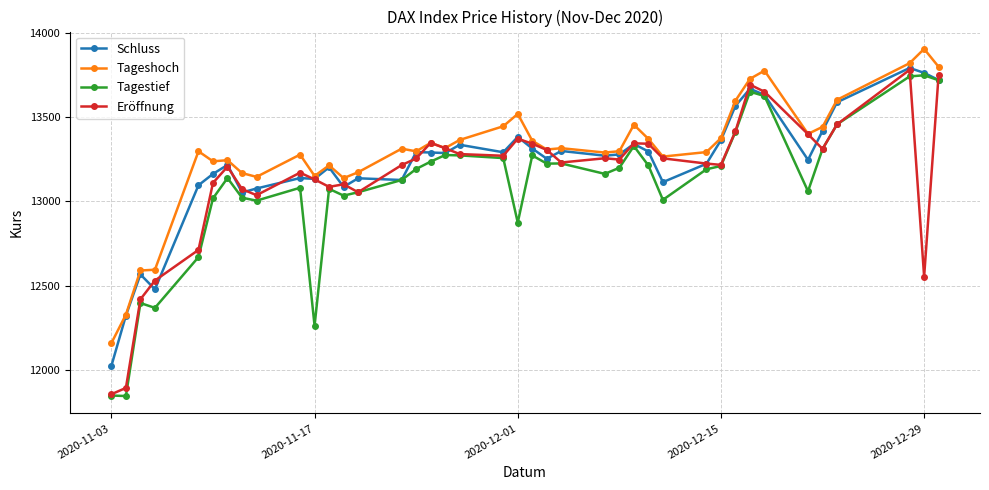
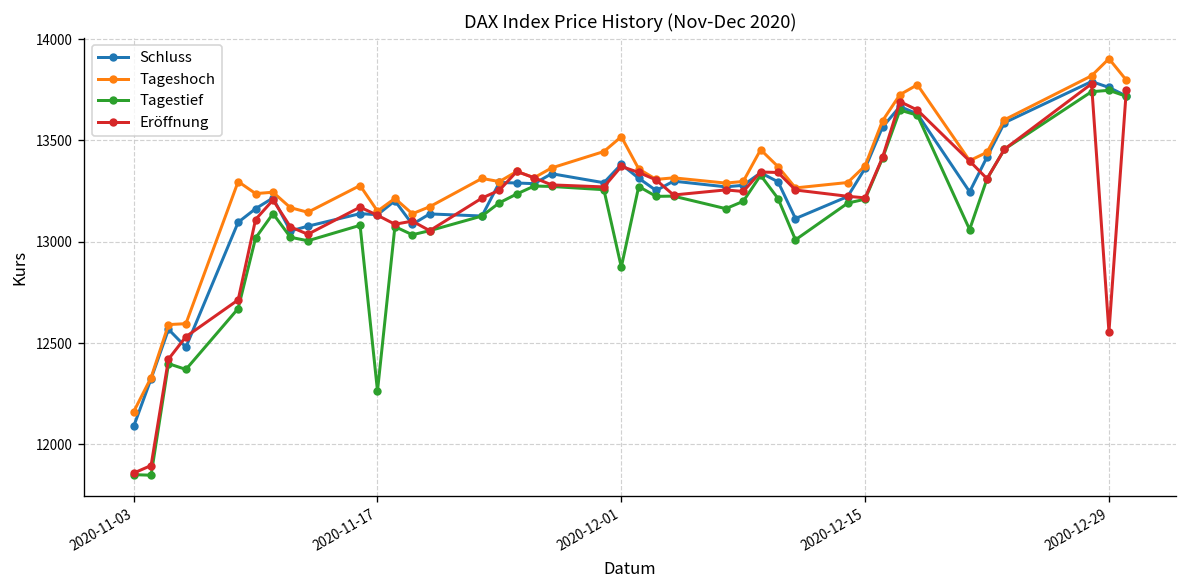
  {
    "Schluss": {
-     "2020-11-03": 12030
+     "2020-11-03": 12090
    },
    "Tageshoch": {
      "2020-11-03": 12160,
      "2020-11-17": 13150,
      "2020-12-01": 13520,
      "2020-12-29": 13900
    },
    "Tagestief": {
      "2020-11-17": 12260,
      "2020-12-01": 12870
    },
    "Eröffnung": {
      "2020-12-29": 12560
    }
  }
